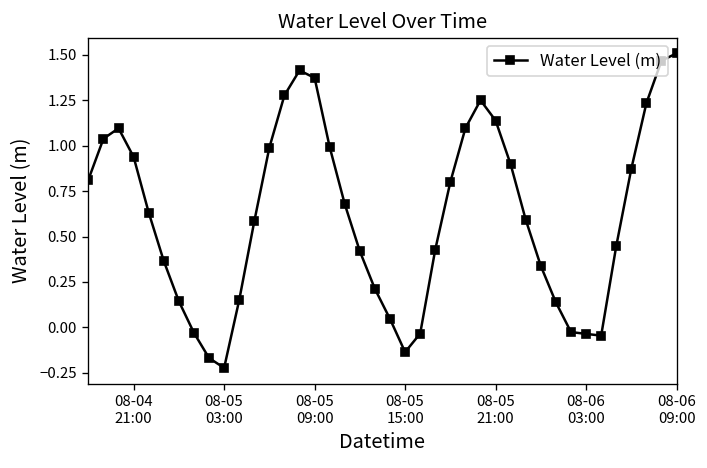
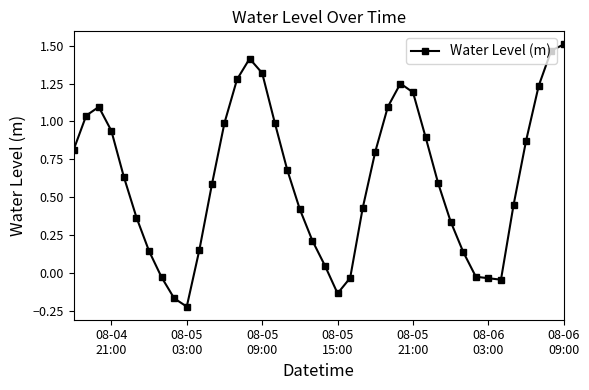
  {
    "08-04 21:00": 0.94,
    "08-05 03:00": -0.22,
-   "08-05 09:00": 1.37,
+   "08-05 09:00": 1.32,
    "08-05 15:00": -0.14,
-   "08-05 21:00": 1.14,
+   "08-05 21:00": 1.19,
    "08-06 03:00": -0.04,
    "08-06 09:00": 1.51
  }
